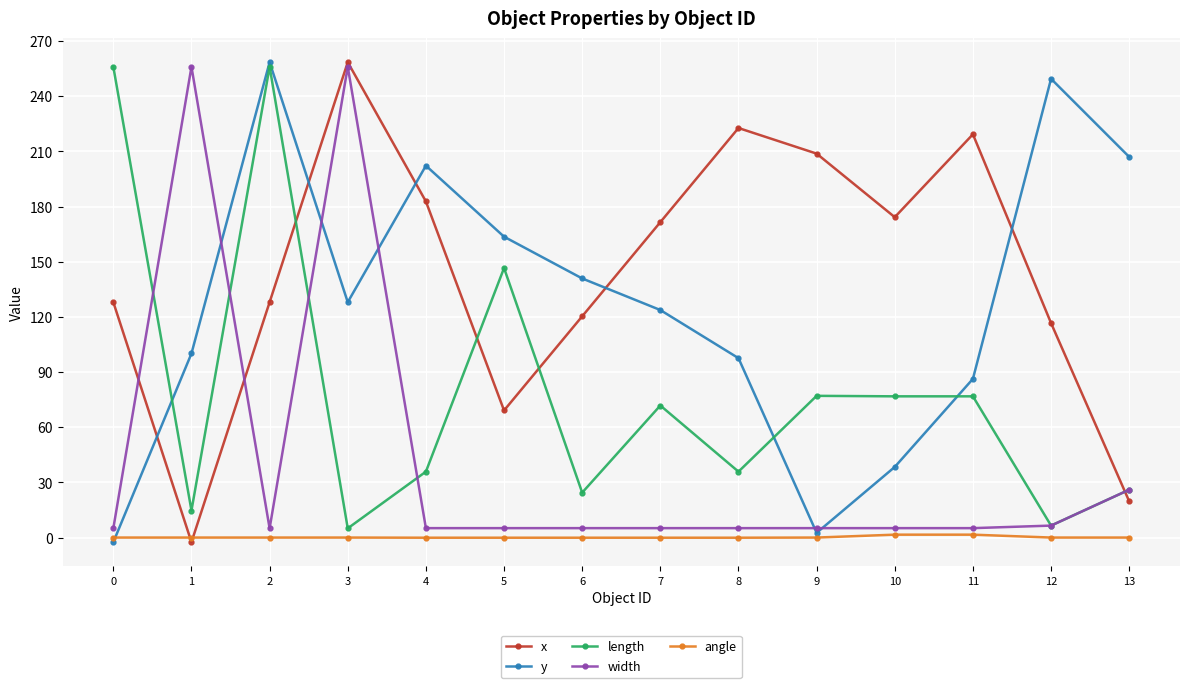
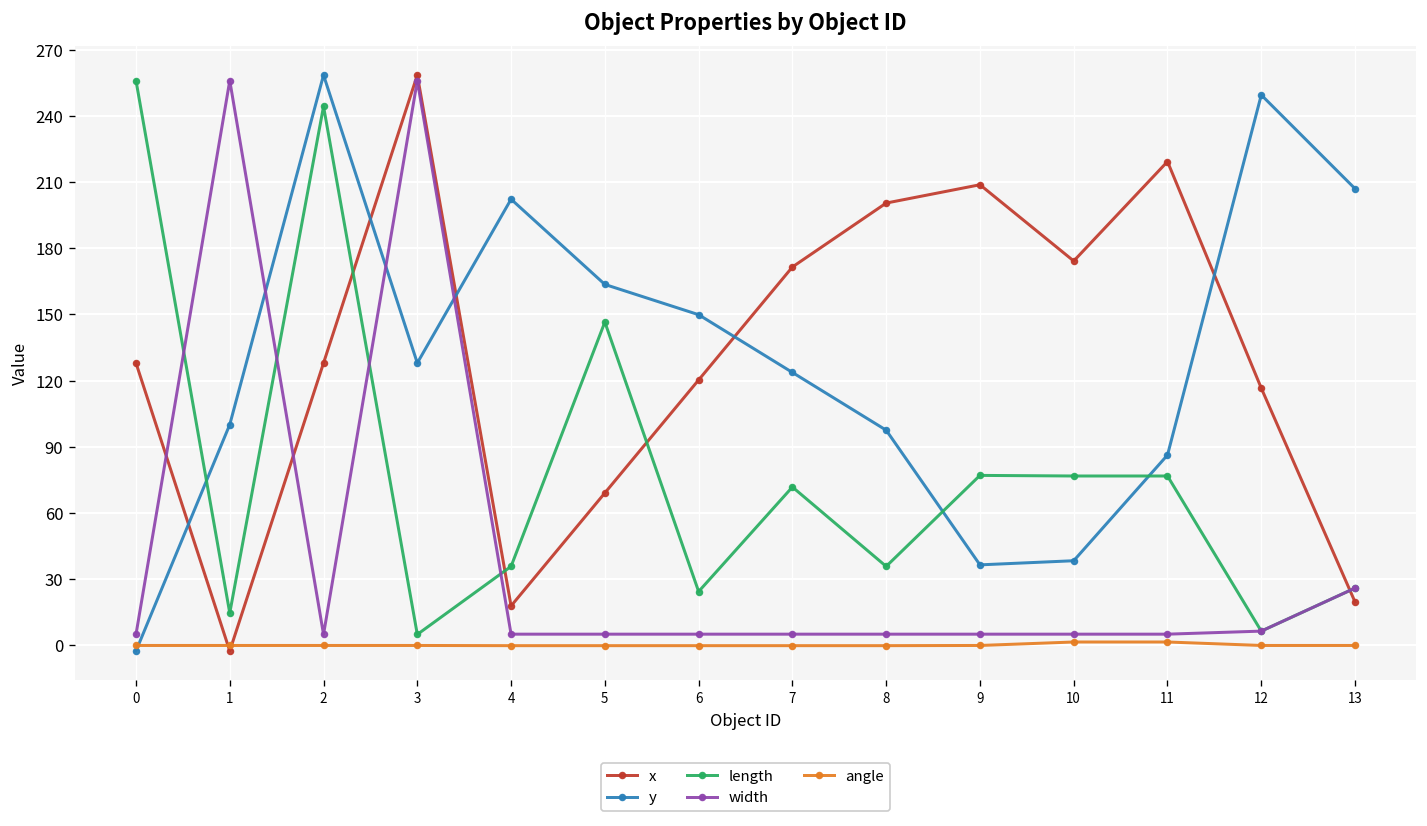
  {
    "x": {
      "0": 128,
      "1": -3,
      "2": 128,
      "3": 259,
-     "4": 183,
+     "4": 18,
      "5": 69,
      "6": 120,
      "7": 172,
-     "8": 223,
+     "8": 200,
      "9": 209,
      "10": 174,
      "11": 219,
      "12": 117,
      "13": 20
    },
    "y": {
      "0": -3,
      "1": 100,
      "2": 259,
      "3": 128,
      "4": 202,
      "5": 164,
-     "6": 141,
+     "6": 150,
      "7": 124,
      "8": 98,
-     "9": 3,
+     "9": 37,
      "10": 38,
      "11": 86,
      "12": 249,
      "13": 207
    },
    "length": {
      "0": 256,
      "1": 15,
-     "2": 256,
+     "2": 244,
      "3": 5,
      "4": 36,
      "5": 147,
      "6": 24,
      "7": 72,
      "8": 36,
      "9": 77,
      "10": 77,
      "11": 77
    },
    "width": {
      "0": 5,
      "1": 256,
      "2": 5,
      "3": 256,
      "4": 5,
      "5": 5,
      "6": 5,
      "7": 5,
      "8": 5,
      "9": 5,
      "10": 5,
      "11": 5
    },
    "angle": {
      "0": 0,
      "1": 0,
      "2": 0,
      "3": 0,
      "4": 0,
      "5": 0,
      "6": 0,
      "7": 0,
      "8": 0,
      "9": 0,
      "10": 2,
      "11": 2,
      "12": 0,
      "13": 0
    }
  }
